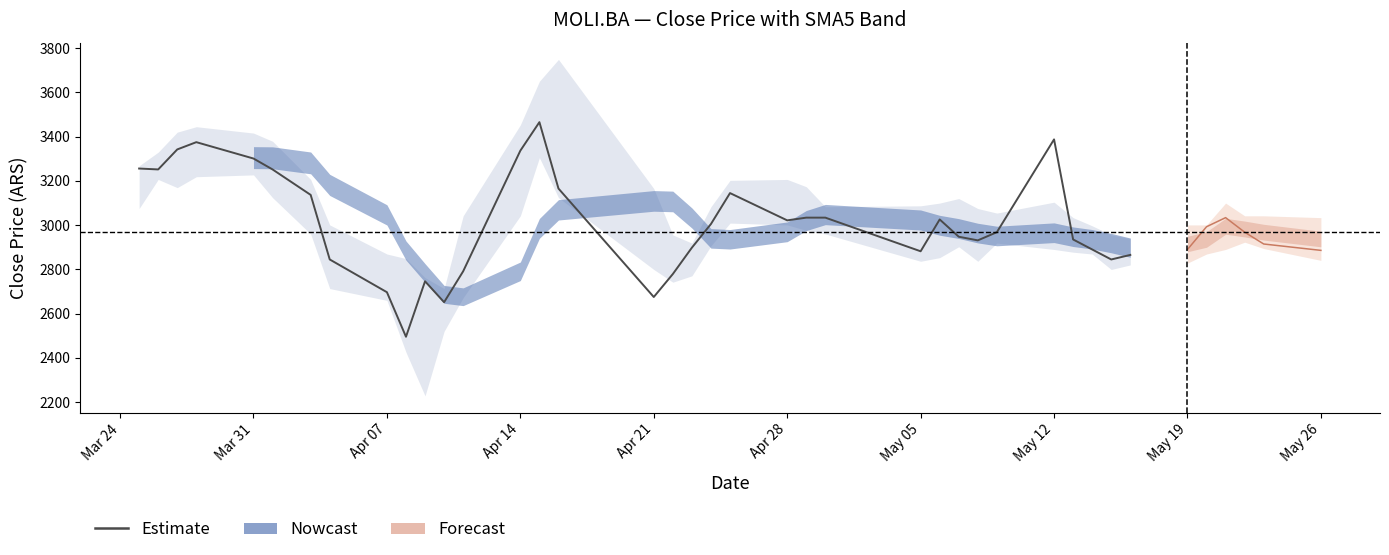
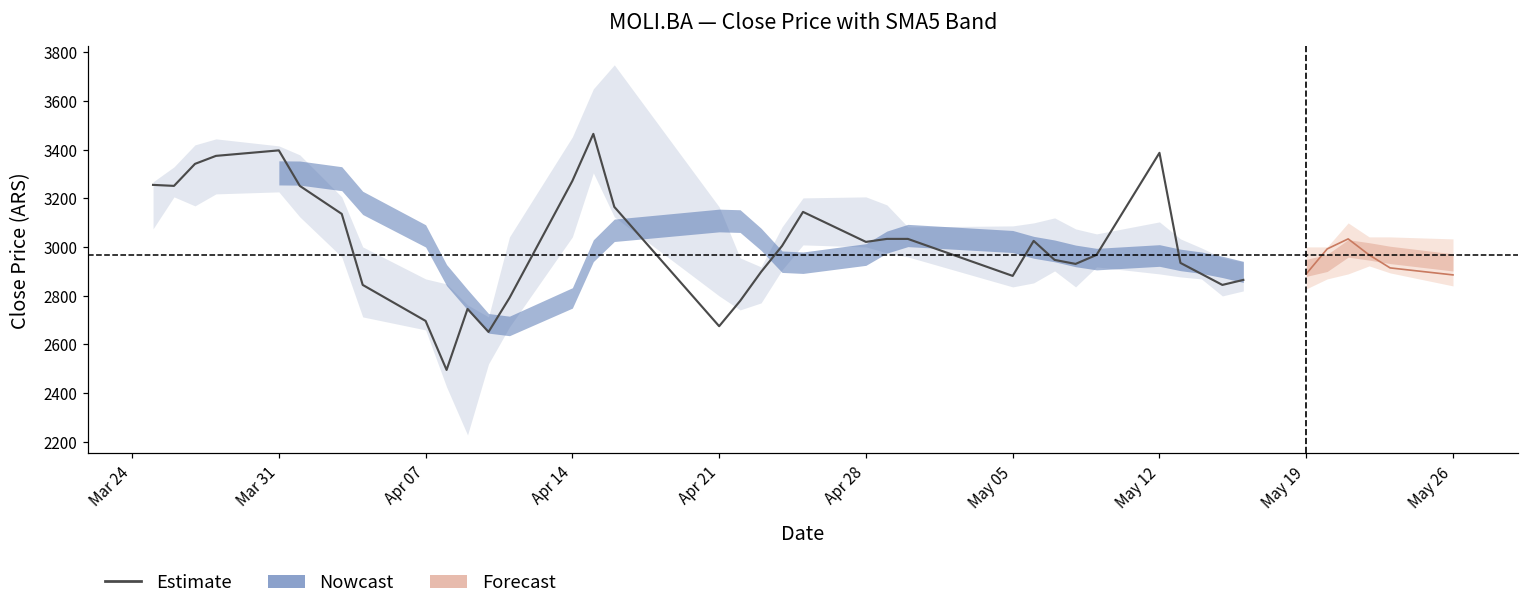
  {
    "Estimate": {
-     "Mar 31": 3300,
+     "Mar 31": 3400,
      "Apr 07": 2700,
-     "Apr 14": 3340,
+     "Apr 14": 3270,
      "Apr 21": 2670,
      "May 05": 2880,
      "May 12": 3390
    }
  }
